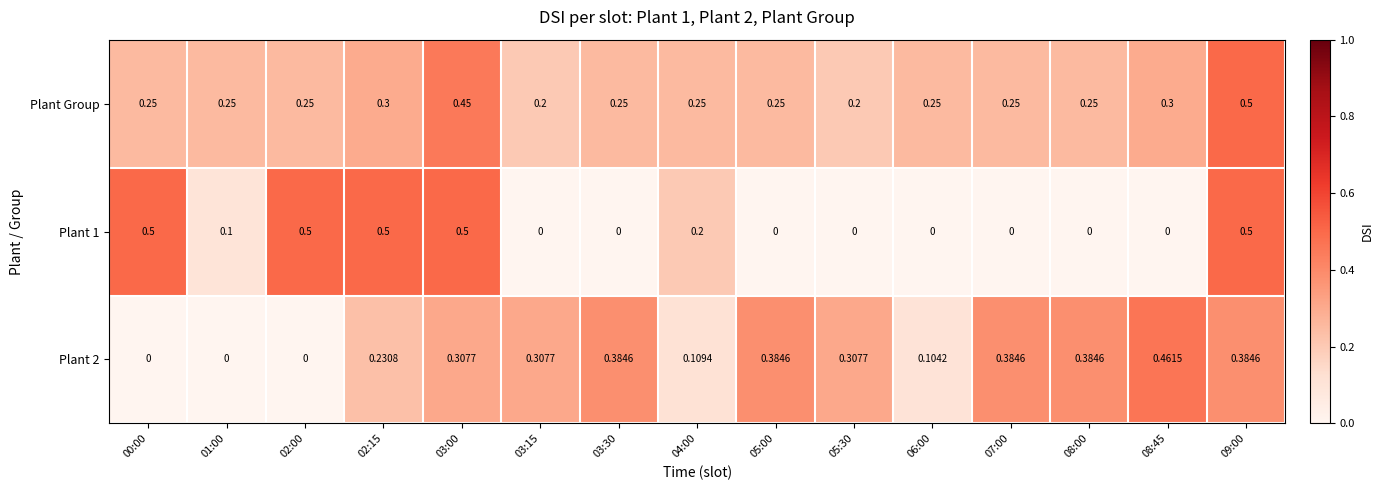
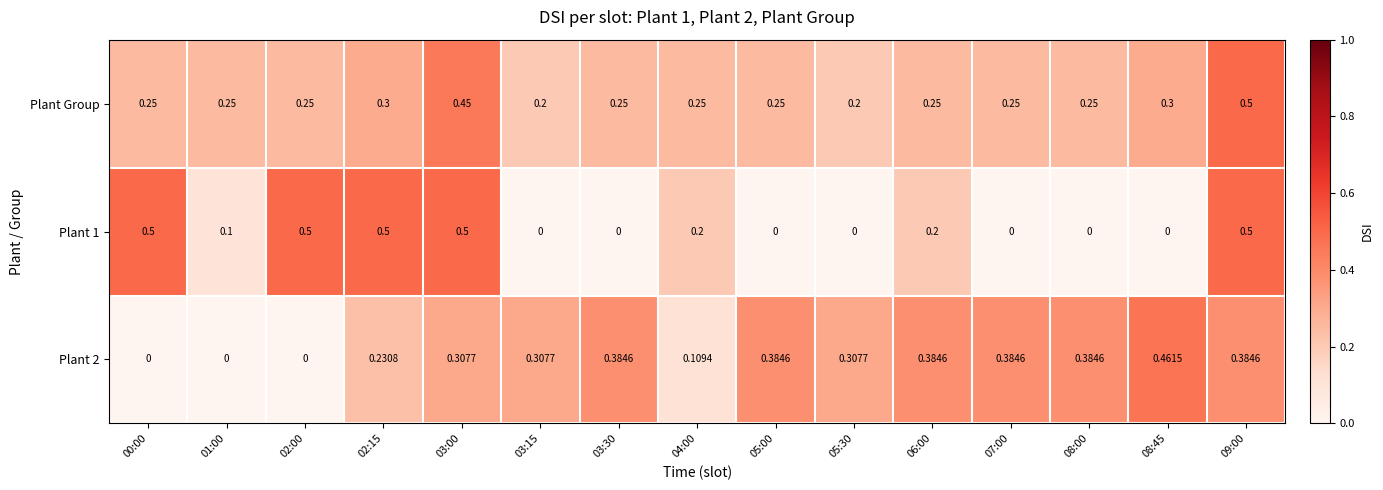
  {
    "Plant Group": {
      "00:00": 0.25,
      "01:00": 0.25,
      "02:00": 0.25,
      "02:15": 0.3,
      "03:00": 0.45,
      "03:15": 0.2,
      "03:30": 0.25,
      "04:00": 0.25,
      "05:00": 0.25,
      "05:30": 0.2,
      "06:00": 0.25,
      "07:00": 0.25,
      "08:00": 0.25,
      "08:45": 0.3,
      "09:00": 0.5
    },
    "Plant 1": {
      "00:00": 0.5,
      "01:00": 0.1,
      "02:00": 0.5,
      "02:15": 0.5,
      "03:00": 0.5,
      "03:15": 0,
      "03:30": 0,
      "04:00": 0.2,
      "05:00": 0,
      "05:30": 0,
-     "06:00": 0,
+     "06:00": 0.2,
      "07:00": 0,
      "08:00": 0,
      "08:45": 0,
      "09:00": 0.5
    },
    "Plant 2": {
      "00:00": 0,
      "01:00": 0,
      "02:00": 0,
      "02:15": 0.2308,
      "03:00": 0.3077,
      "03:15": 0.3077,
      "03:30": 0.3846,
      "04:00": 0.1094,
      "05:00": 0.3846,
      "05:30": 0.3077,
-     "06:00": 0.1042,
+     "06:00": 0.3846,
      "07:00": 0.3846,
      "08:00": 0.3846,
      "08:45": 0.4615,
      "09:00": 0.3846
    }
  }
